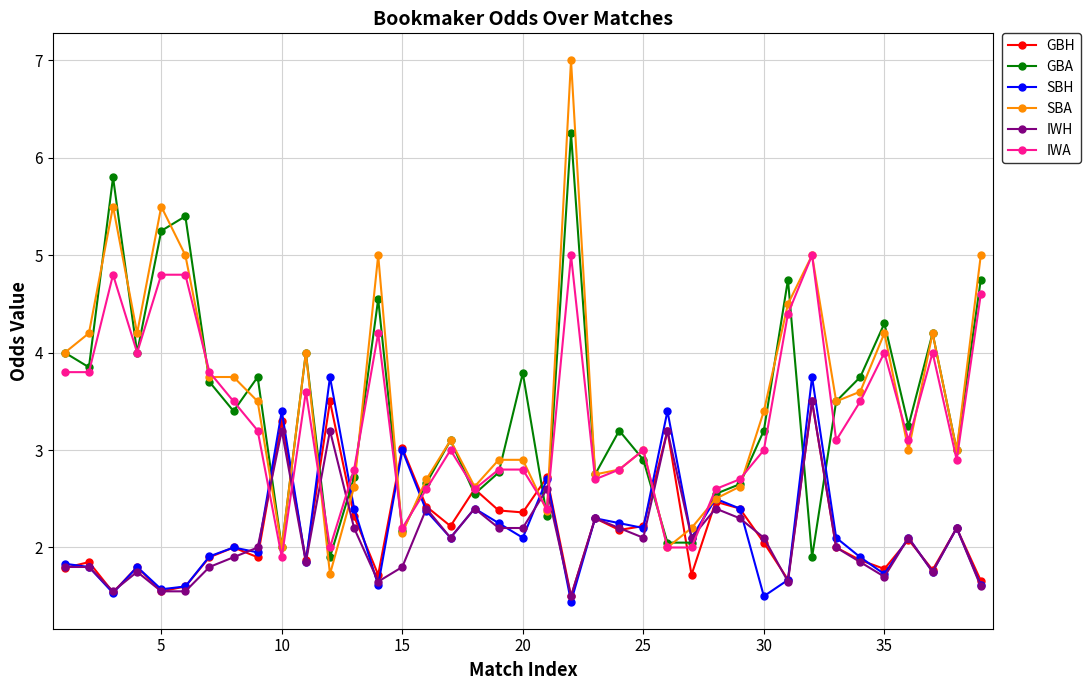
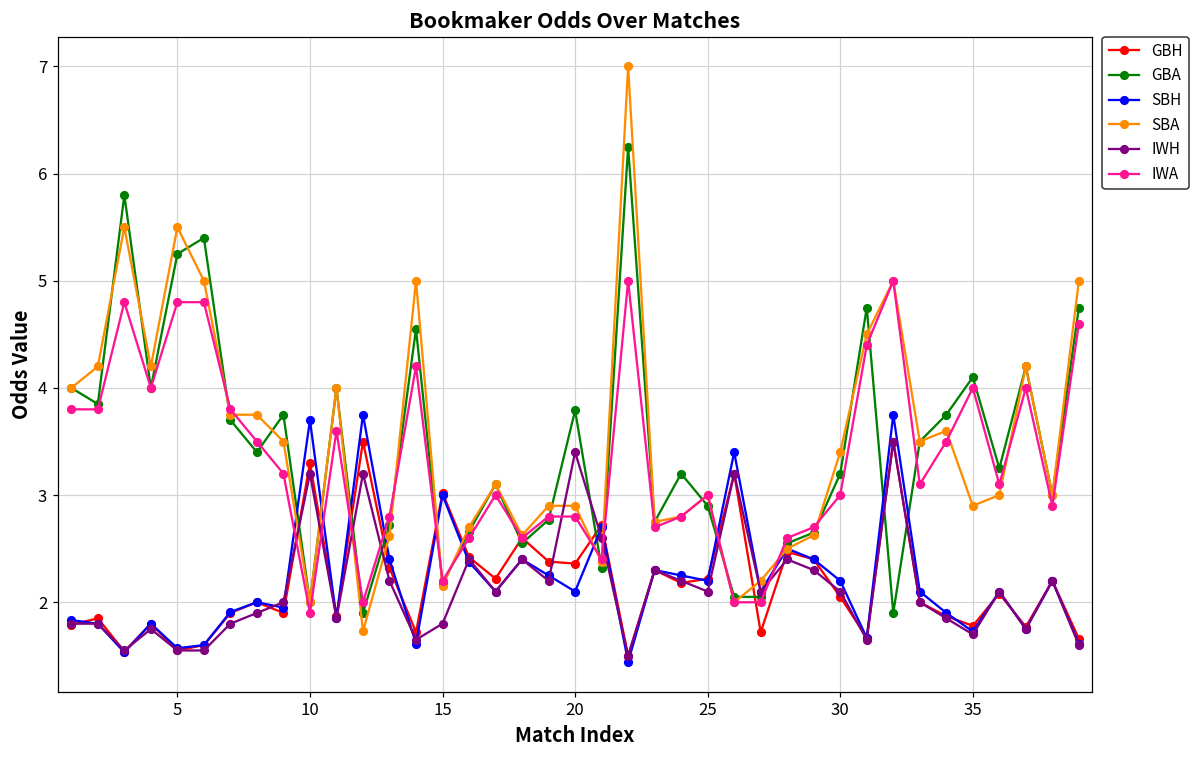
  {
    "GBH": {
      "10": 3.3,
      "20": 2.4,
      "30": 2.1,
      "35": 1.8
    },
    "GBA": {
      "5": 5.3,
      "20": 3.8,
      "25": 2.9,
      "30": 3.2,
-     "35": 4.3
+     "35": 4.1
    },
    "SBH": {
-     "10": 3.4,
+     "10": 3.7,
      "20": 2.1,
-     "30": 1.5,
+     "30": 2.2,
      "35": 1.7
    },
    "SBA": {
      "5": 5.5,
      "20": 2.9,
      "30": 3.4,
-     "35": 4.2
+     "35": 2.9
    },
    "IWH": {
      "10": 3.2,
      "15": 1.8,
-     "20": 2.2,
+     "20": 3.4,
      "25": 2.1,
      "30": 2.1,
      "35": 1.7
    },
    "IWA": {
      "5": 4.8,
      "10": 1.9,
      "15": 2.2,
      "20": 2.8,
      "30": 3.0,
      "35": 4.0
    }
  }
